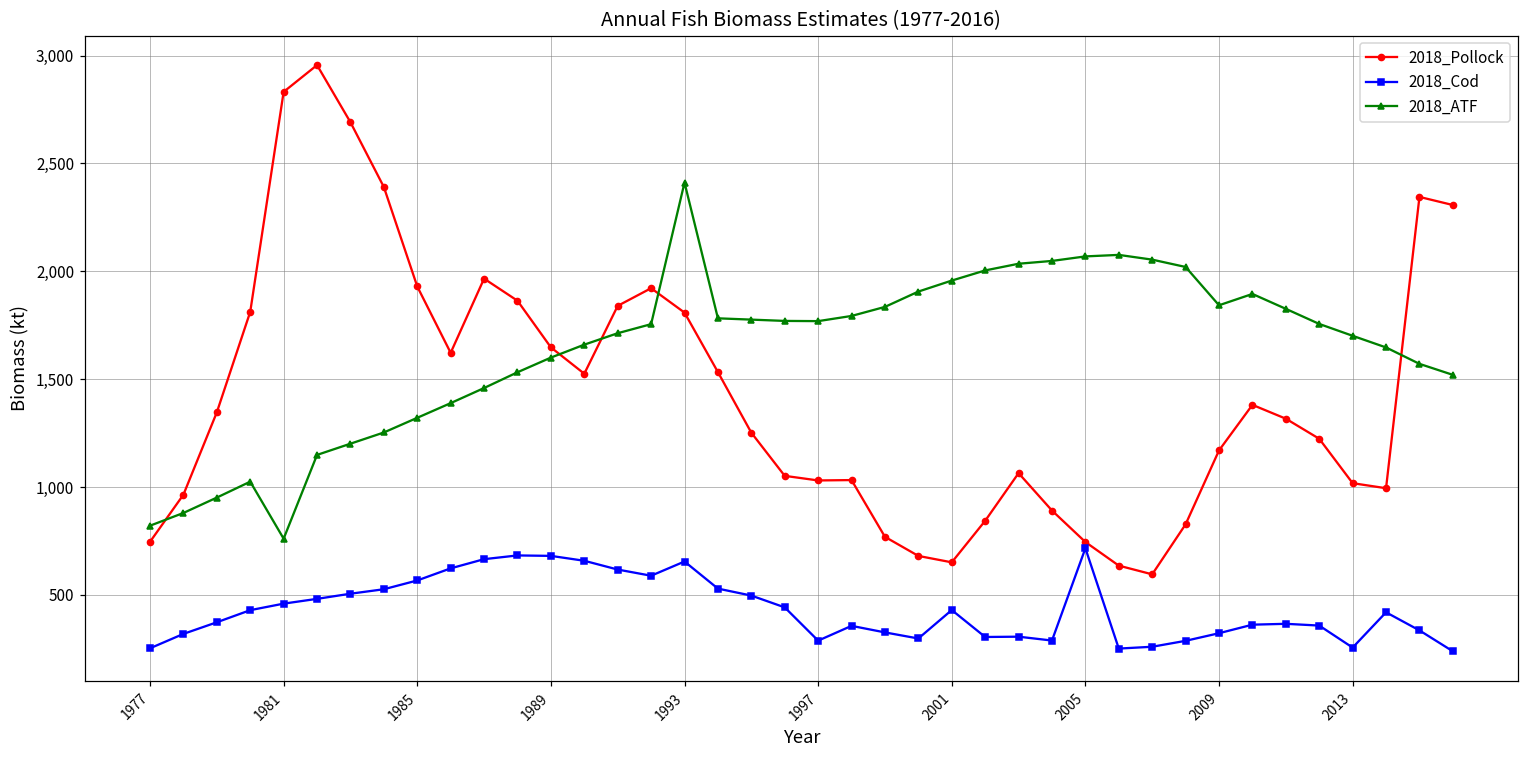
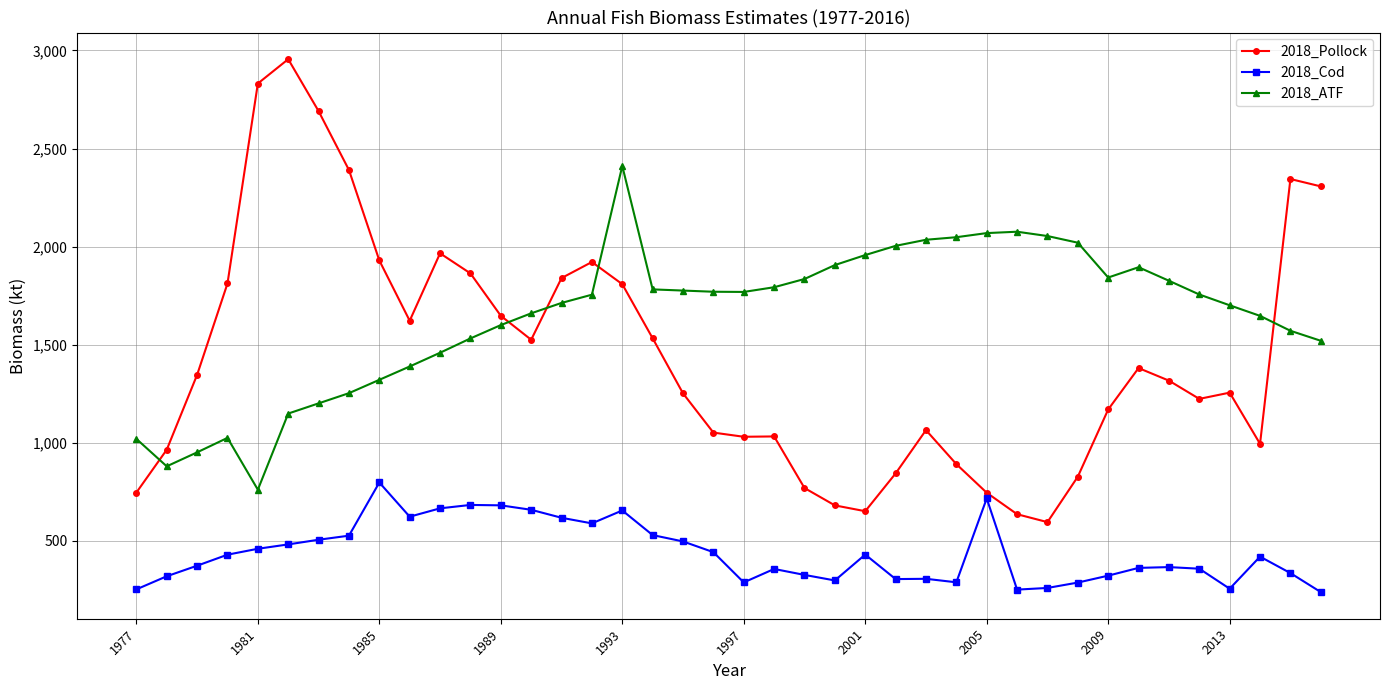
  {
    "2018_Pollock": {
      "1977": "750",
      "1981": "2,830",
      "1985": "1,930",
      "1989": "1,650",
      "1993": "1,810",
      "1997": "1,030",
      "2001": "650",
      "2005": "750",
      "2009": "1,170",
-     "2013": "1,020"
+     "2013": "1,260"
    },
    "2018_Cod": {
      "1977": "250",
      "1981": "460",
-     "1985": "570",
+     "1985": "800",
      "1989": "680",
      "1993": "650",
      "1997": "290",
      "2001": "430",
      "2005": "720",
      "2009": "320",
      "2013": "260"
    },
    "2018_ATF": {
-     "1977": "820",
+     "1977": "1,020",
      "1981": "760",
      "1985": "1,320",
      "1989": "1,600",
      "1993": "2,410",
      "1997": "1,770",
      "2001": "1,960",
      "2005": "2,070",
      "2009": "1,840",
      "2013": "1,700"
    }
  }
